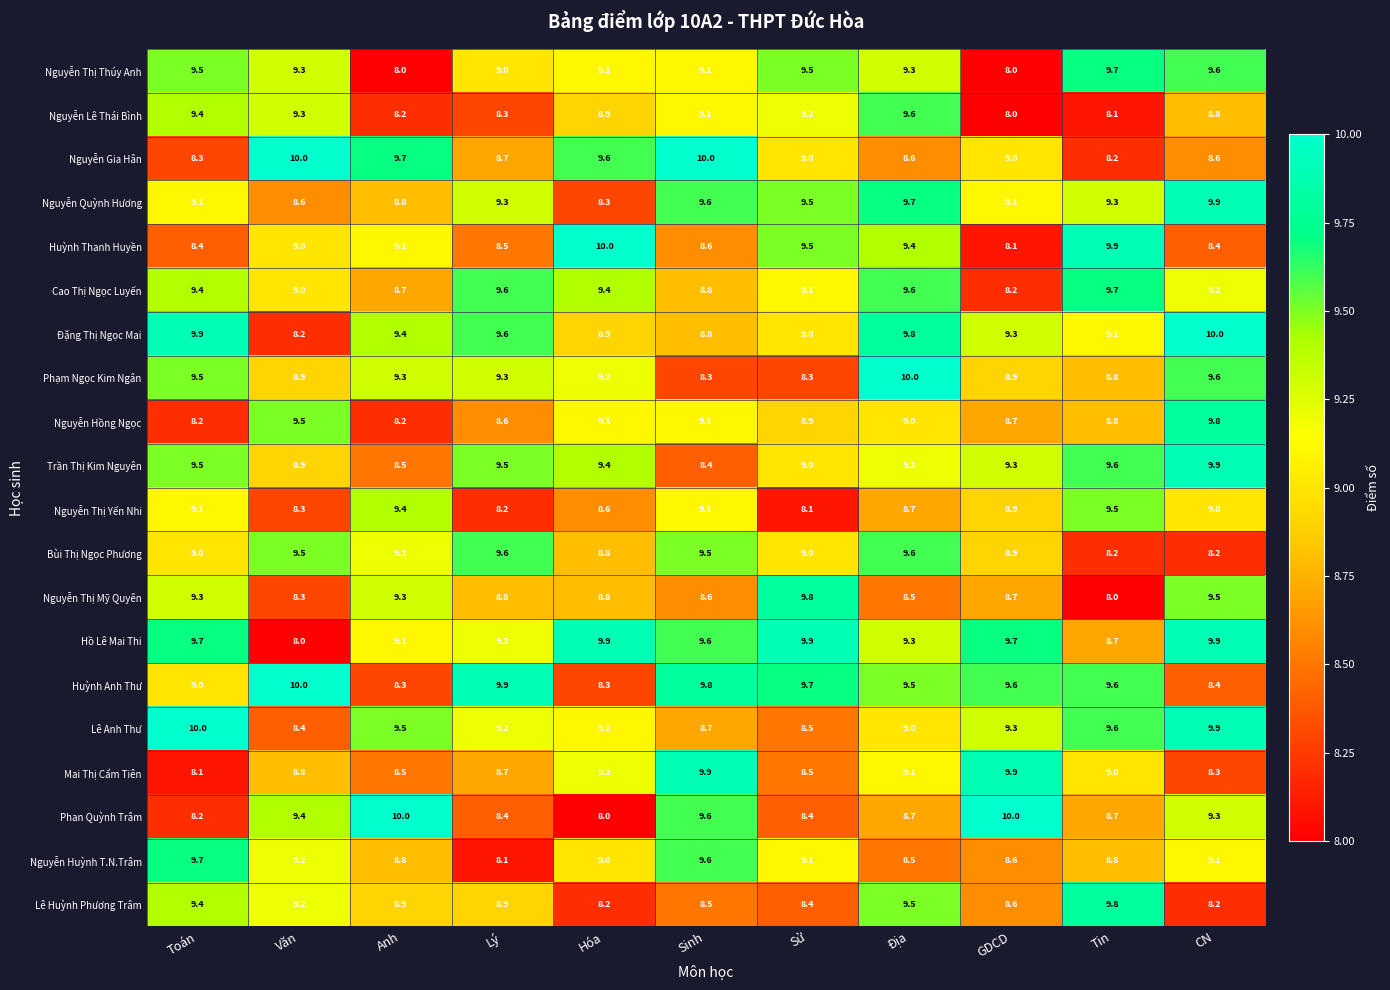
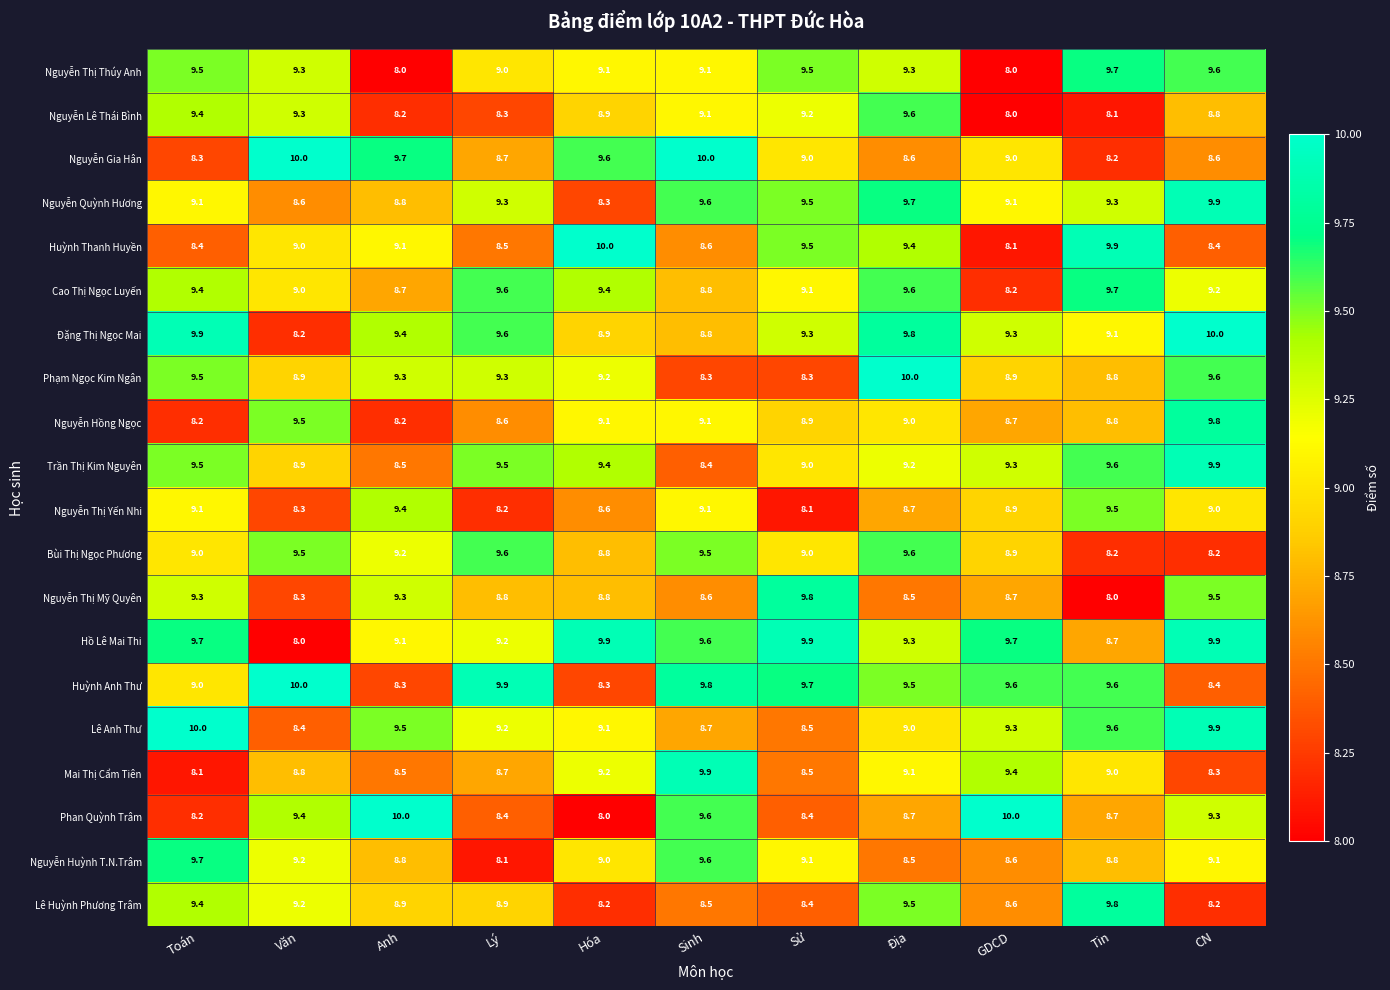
  {
    "Đặng Thị Ngọc Mai": {
      "Toán": 9.9,
      "Văn": 8.2,
      "Anh": 9.4,
      "Lý": 9.6,
      "Hóa": 8.9,
      "Sinh": 8.8,
-     "Sử": 9.0,
+     "Sử": 9.3,
      "Địa": 9.8,
      "GDCD": 9.3,
      "Tin": 9.1,
      "CN": 10.0
    },
    "Mai Thị Cẩm Tiên": {
      "Toán": 8.1,
      "Văn": 8.8,
      "Anh": 8.5,
      "Lý": 8.7,
      "Hóa": 9.2,
      "Sinh": 9.9,
      "Sử": 8.5,
      "Địa": 9.1,
-     "GDCD": 9.9,
+     "GDCD": 9.4,
      "Tin": 9.0,
      "CN": 8.3
    }
  }
